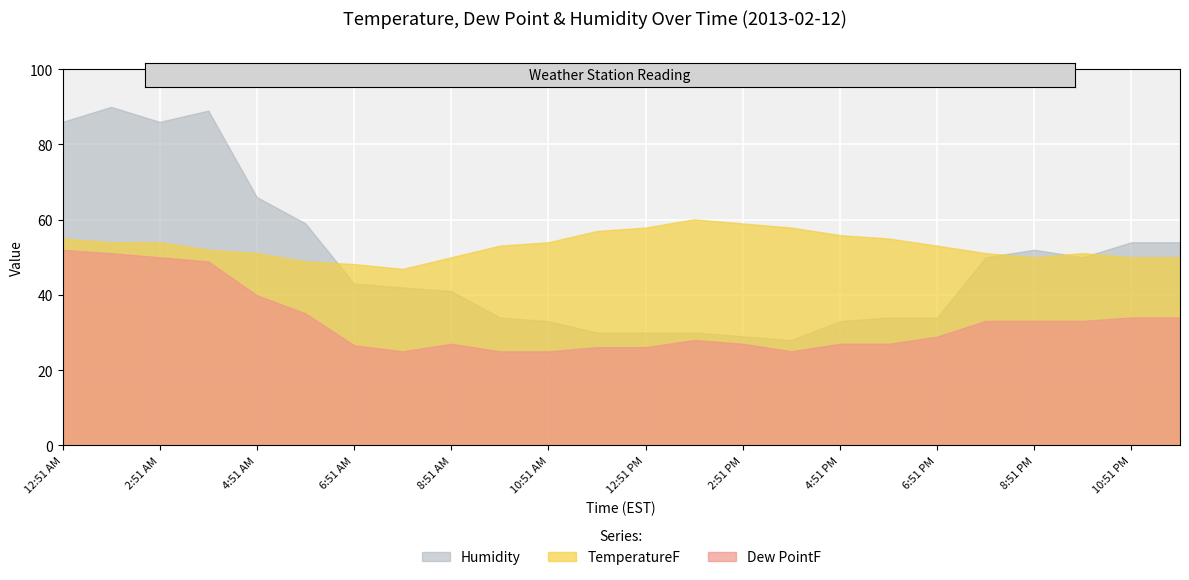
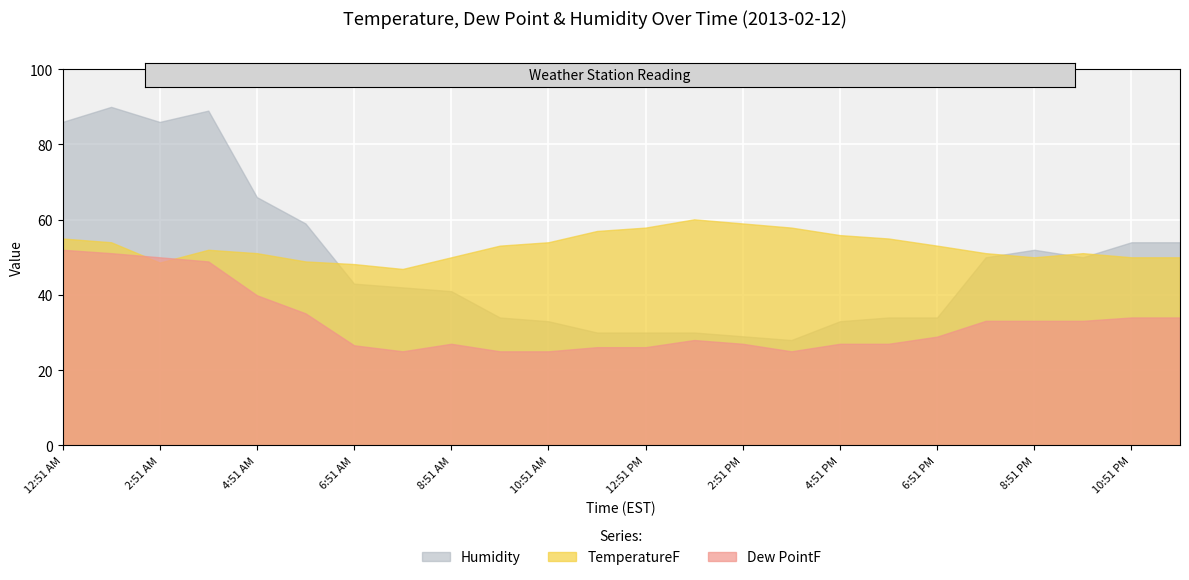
  {
    "Humidity": {
      "12:51 AM": 86,
      "2:51 AM": 86,
      "4:51 AM": 66,
      "6:51 AM": 43,
      "8:51 AM": 41,
      "10:51 AM": 33,
      "12:51 PM": 30,
      "2:51 PM": 29,
      "4:51 PM": 33,
      "6:51 PM": 34,
      "8:51 PM": 52,
      "10:51 PM": 54
    },
    "TemperatureF": {
      "12:51 AM": 55,
-     "2:51 AM": 54,
+     "2:51 AM": 49,
      "4:51 AM": 51,
      "6:51 AM": 48,
      "8:51 AM": 50,
      "10:51 AM": 54,
      "12:51 PM": 58,
      "2:51 PM": 59,
      "4:51 PM": 56,
      "6:51 PM": 53,
      "8:51 PM": 50,
      "10:51 PM": 50
    },
    "Dew PointF": {
      "12:51 AM": 52,
      "2:51 AM": 50,
      "4:51 AM": 40,
      "6:51 AM": 27,
      "8:51 AM": 27,
      "10:51 AM": 25,
      "12:51 PM": 26,
      "2:51 PM": 27,
      "4:51 PM": 27,
      "6:51 PM": 29,
      "8:51 PM": 33,
      "10:51 PM": 34
    }
  }
